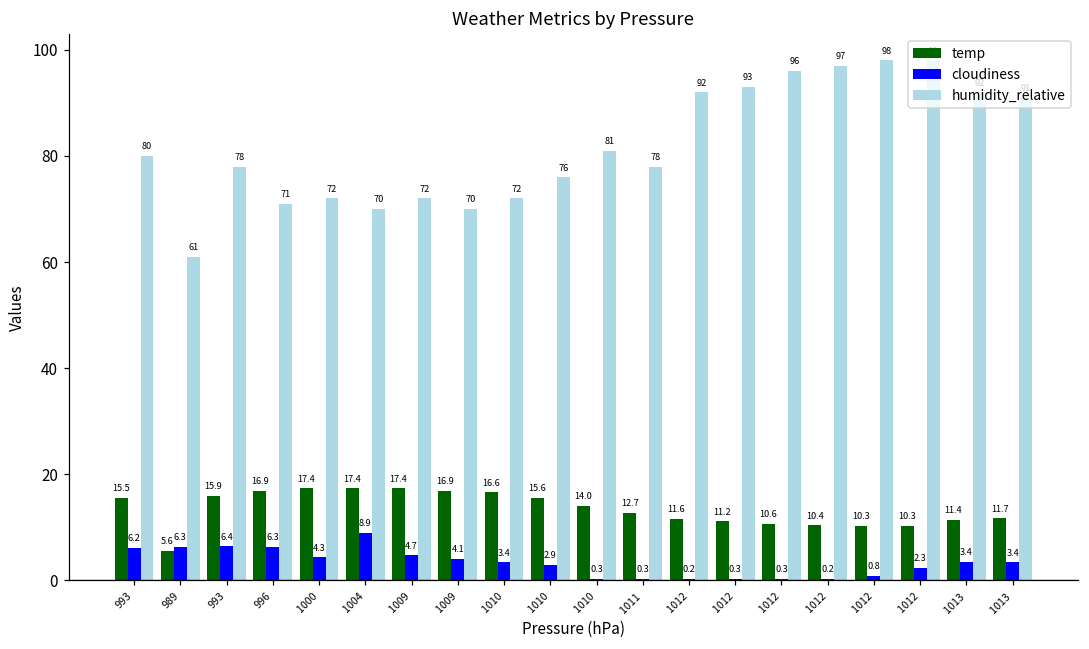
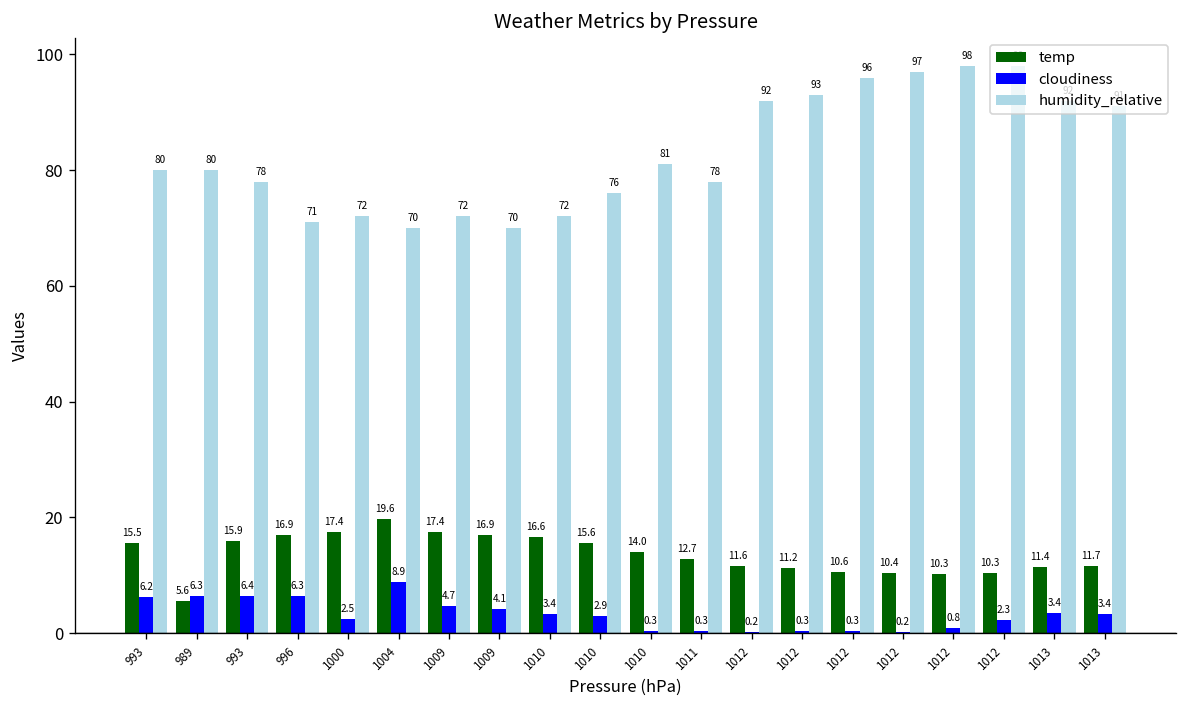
  {
    "temp": {
      "989": 5.6,
      "996": 16.9,
      "1000": 17.4,
-     "1004": 17.4,
+     "1004": 19.6,
      "1011": 12.7
    },
    "cloudiness": {
      "989": 6.3,
      "996": 6.3,
-     "1000": 4.3,
+     "1000": 2.5,
      "1004": 8.9,
      "1011": 0.3
    },
    "humidity_relative": {
-     "989": 61,
+     "989": 80,
      "996": 71,
      "1000": 72,
      "1004": 70,
      "1011": 78
    }
  }
